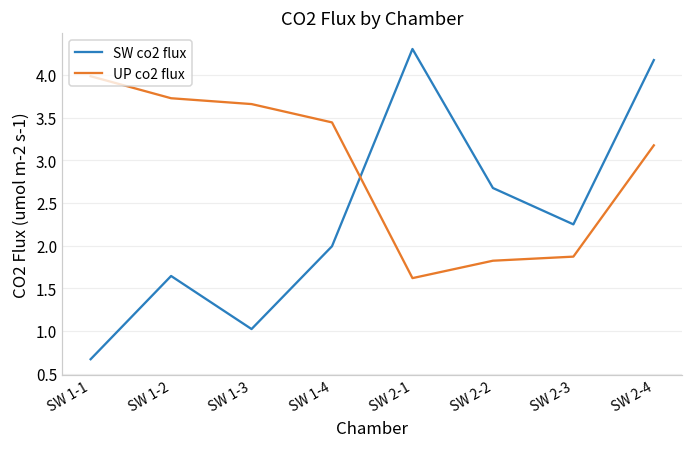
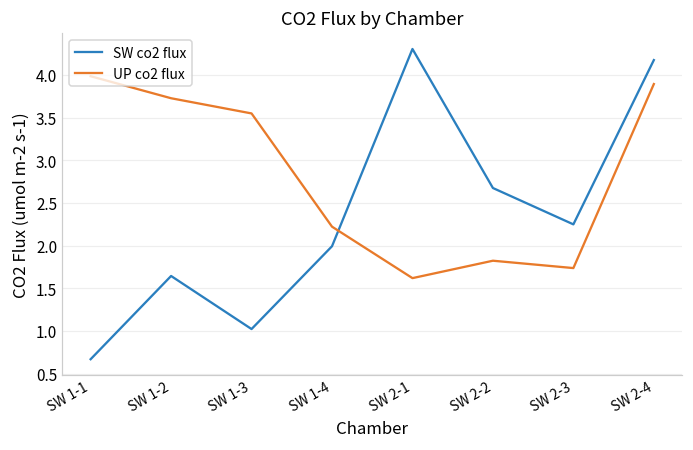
  {
    "SW co2 flux": {
      "SW 1-1": 0.7,
      "SW 1-2": 1.6,
      "SW 1-3": 1.0,
      "SW 1-4": 2.0,
      "SW 2-1": 4.3,
      "SW 2-2": 2.7,
      "SW 2-3": 2.2,
      "SW 2-4": 4.2
    },
    "UP co2 flux": {
      "SW 1-2": 3.7,
-     "SW 1-3": 3.7,
-     "SW 1-4": 3.4,
+     "SW 1-3": 3.5,
+     "SW 1-4": 2.2,
      "SW 2-1": 1.6,
      "SW 2-2": 1.8,
-     "SW 2-3": 1.9,
-     "SW 2-4": 3.2
+     "SW 2-3": 1.7,
+     "SW 2-4": 3.9
    }
  }
